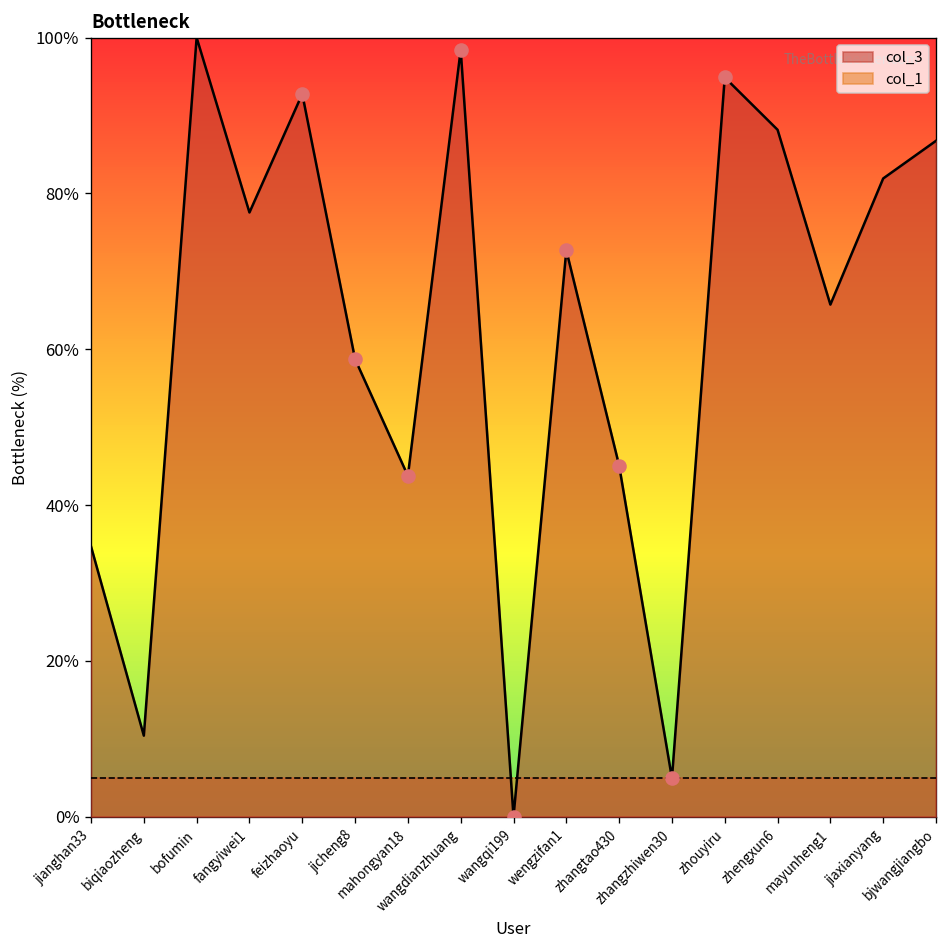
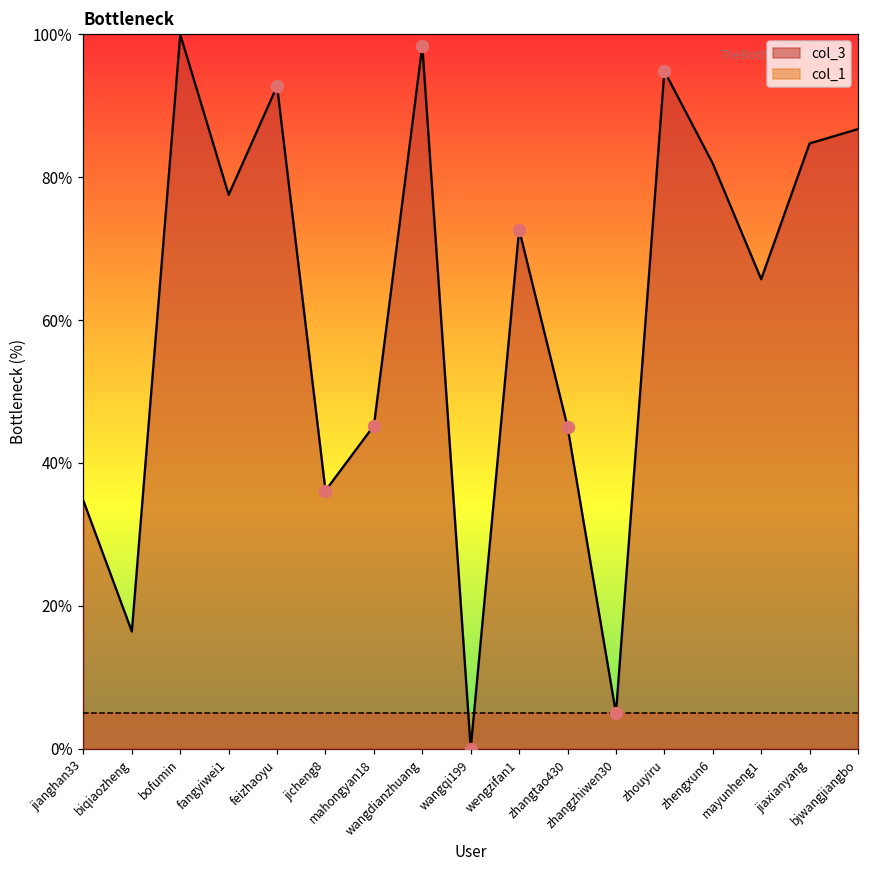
  {
    "col_3": {
      "jianghan33": "35%",
-     "biqiaozheng": "10%",
+     "biqiaozheng": "16%",
      "bofumin": "100%",
      "fangyiwei1": "78%",
-     "jicheng8": "59%",
-     "mahongyan18": "44%",
-     "zhengxun6": "88%",
+     "jicheng8": "36%",
+     "mahongyan18": "45%",
+     "zhengxun6": "82%",
      "mayunheng1": "66%",
-     "jiaxianyang": "82%",
+     "jiaxianyang": "85%",
      "bjwangjiangbo": "87%"
    },
    "col_1": {
      "jianghan33": "5%",
      "biqiaozheng": "5%",
      "bofumin": "5%",
      "fangyiwei1": "5%",
      "feizhaoyu": "5%",
      "jicheng8": "5%",
      "mahongyan18": "5%",
      "wangdianzhuang": "5%",
      "wangqi199": "5%",
      "wengzifan1": "5%",
      "zhangtao430": "5%",
      "zhouyiru": "5%",
      "zhengxun6": "5%",
      "mayunheng1": "5%",
      "jiaxianyang": "5%",
      "bjwangjiangbo": "5%"
    }
  }
